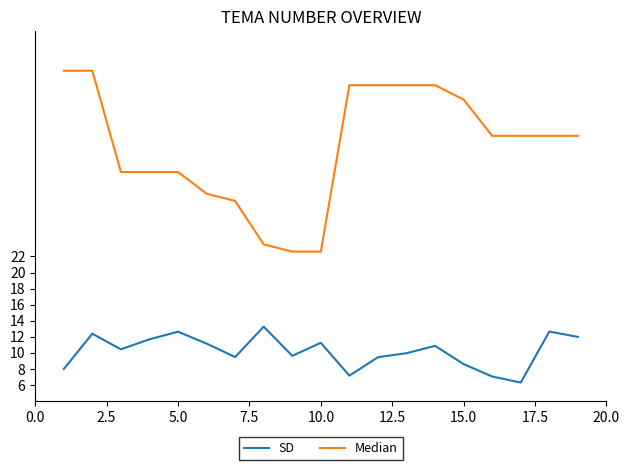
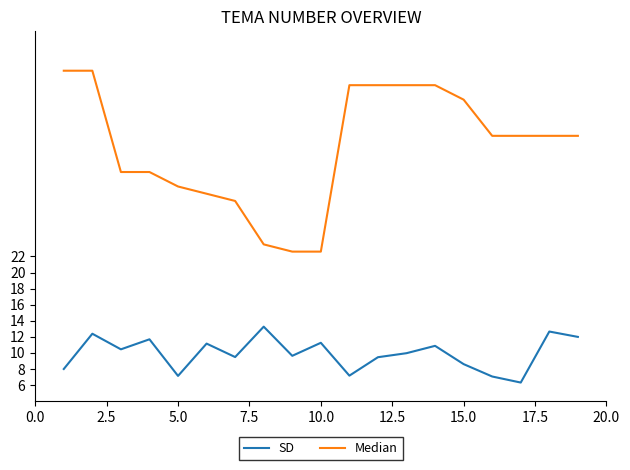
  {
    "SD": {
-     "5.0": 13,
+     "5.0": 7,
      "10.0": 11,
      "15.0": 9
    },
    "Median": {
-     "5.0": 33,
+     "5.0": 31,
      "10.0": 23,
      "15.0": 42
    }
  }
